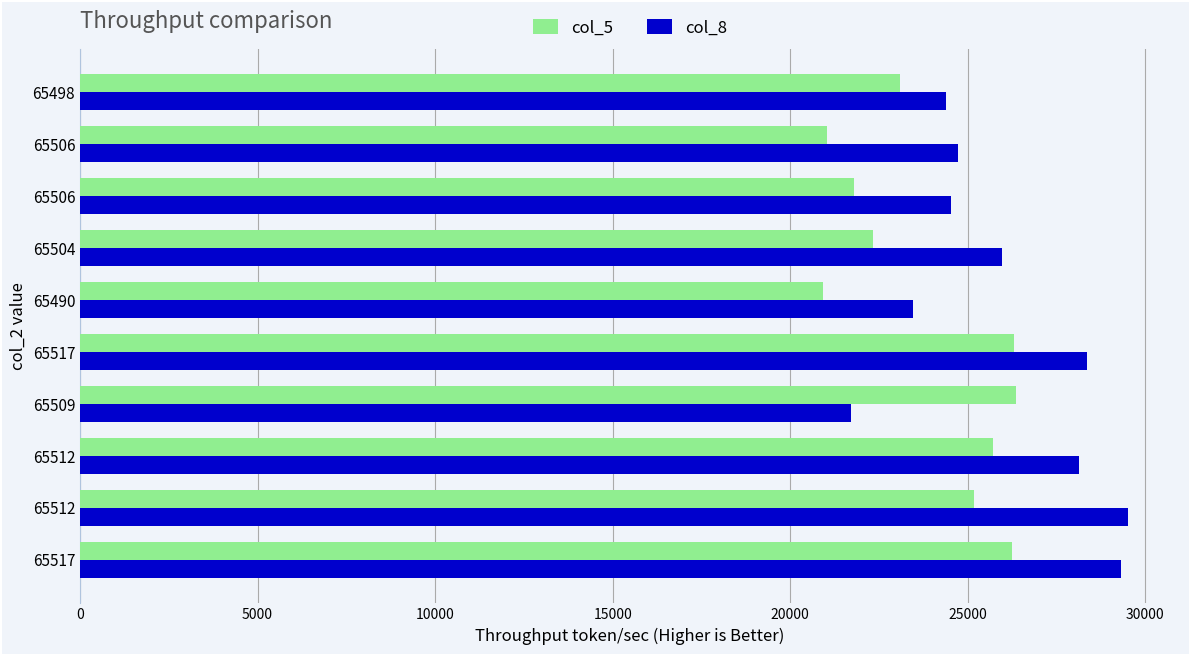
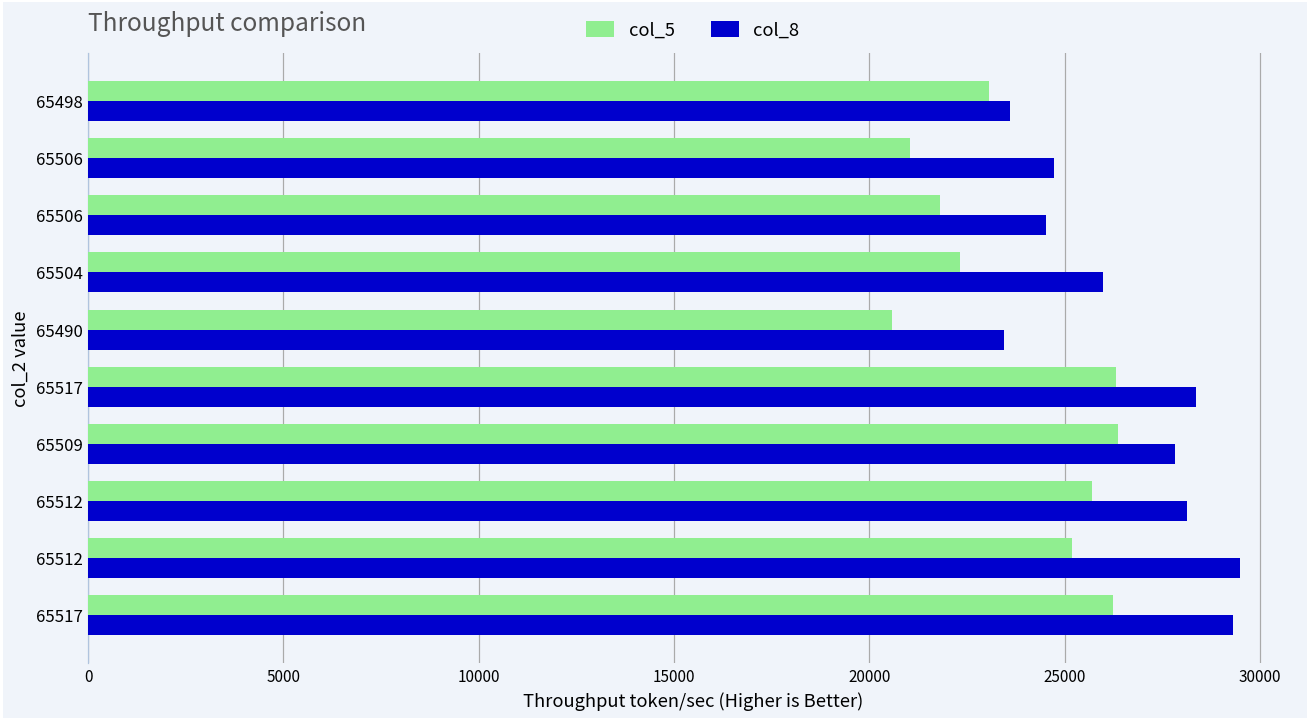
  {
    "col_5": {
      "65498": 23100,
      "65504": 22300,
-     "65490": 20900,
+     "65490": 20600,
      "65509": 26400
    },
    "col_8": {
-     "65498": 24400,
+     "65498": 23600,
      "65504": 26000,
      "65490": 23500,
-     "65509": 21700
+     "65509": 27800
    }
  }
